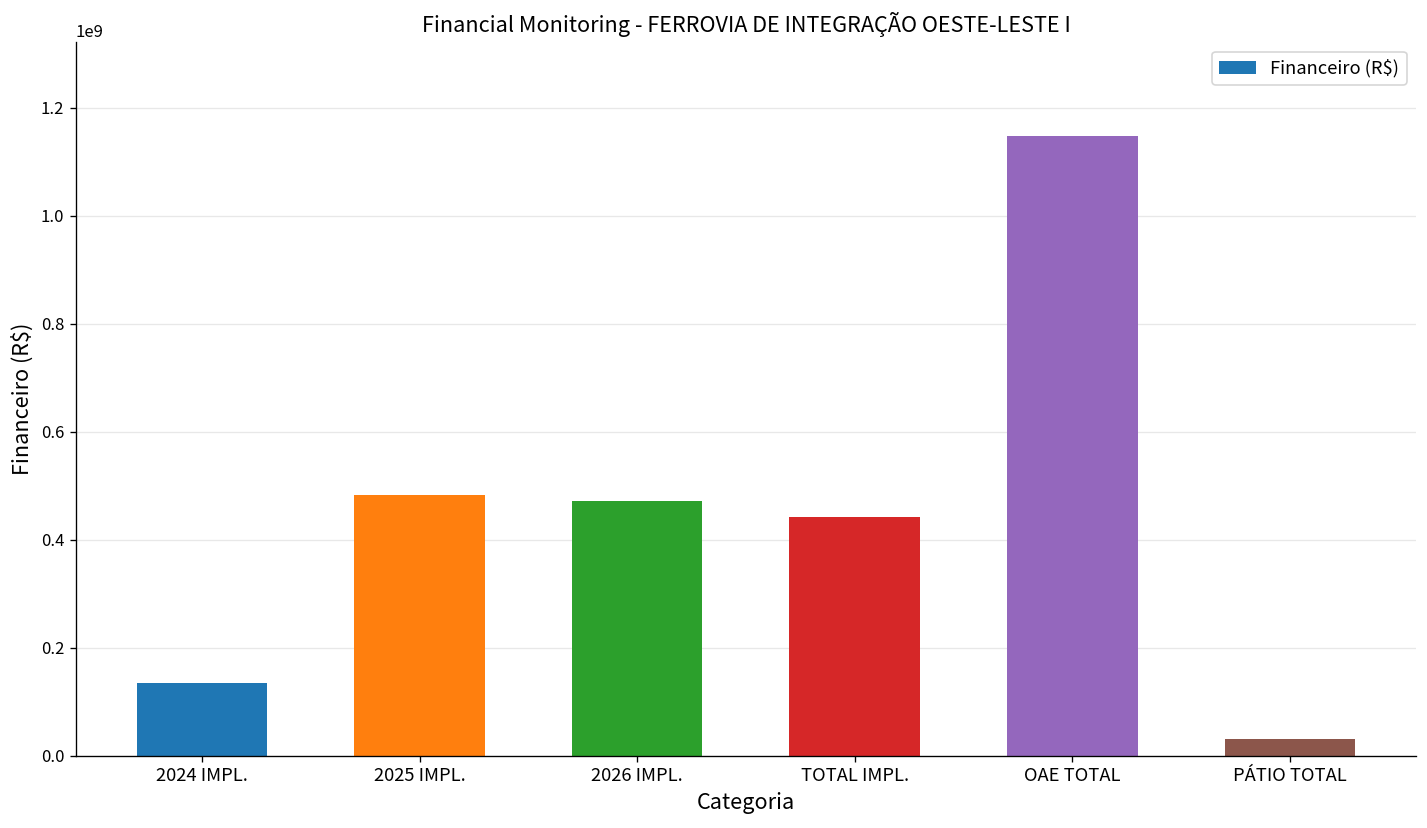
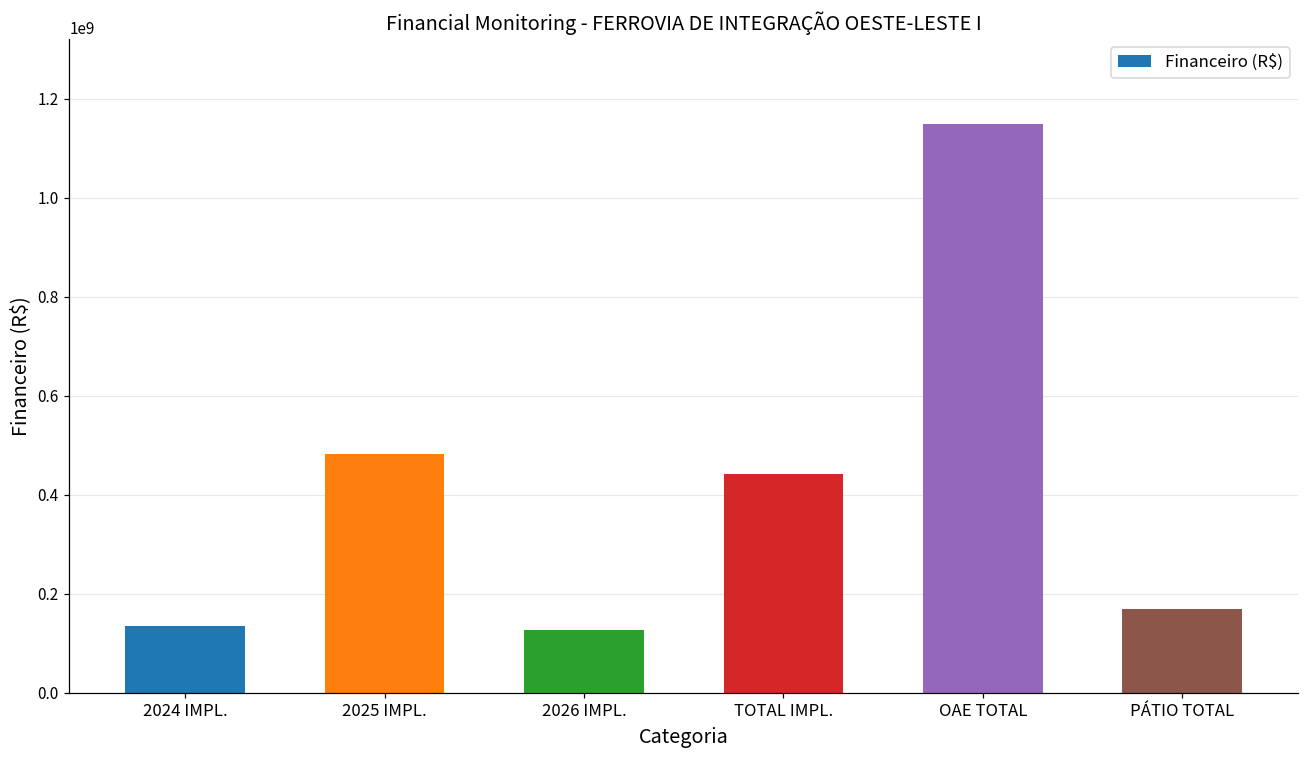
  {
    "2024 IMPL.": 130000000,
    "2025 IMPL.": 480000000,
-   "2026 IMPL.": 470000000,
+   "2026 IMPL.": 130000000,
    "TOTAL IMPL.": 440000000,
    "OAE TOTAL": 1150000000,
-   "PÁTIO TOTAL": 30000000
+   "PÁTIO TOTAL": 170000000
  }
